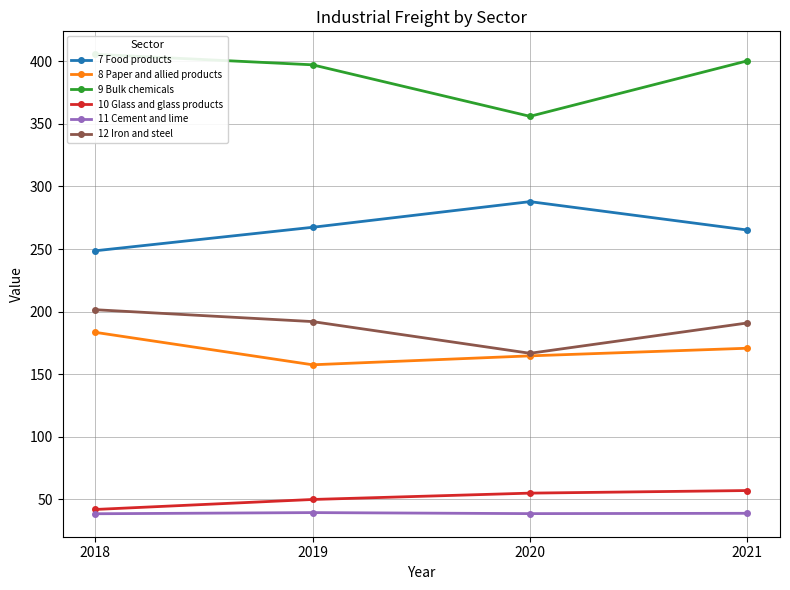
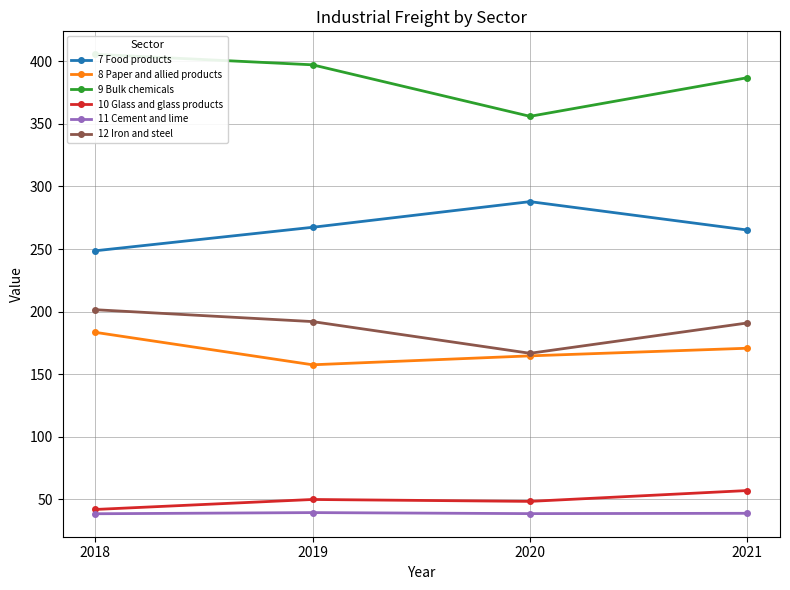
  {
    "7 Food products": {
      "2018": 249,
      "2019": 267,
      "2020": 288,
      "2021": 265
    },
    "8 Paper and allied products": {
      "2018": 183,
      "2019": 158,
      "2020": 165,
      "2021": 171
    },
    "9 Bulk chemicals": {
      "2019": 397,
      "2020": 356,
-     "2021": 400
+     "2021": 387
    },
    "10 Glass and glass products": {
      "2018": 42,
      "2019": 50,
-     "2020": 55,
+     "2020": 48,
      "2021": 57
    },
    "11 Cement and lime": {
      "2018": 39,
      "2019": 40,
      "2020": 39,
      "2021": 39
    },
    "12 Iron and steel": {
      "2018": 202,
      "2019": 192,
      "2020": 167,
      "2021": 191
    }
  }
